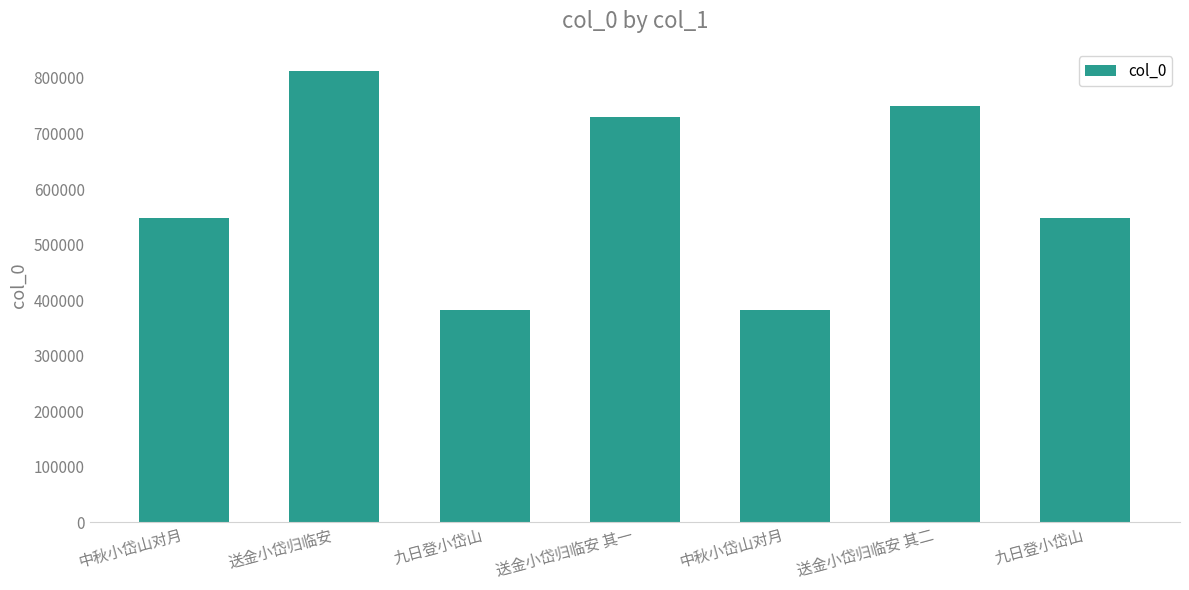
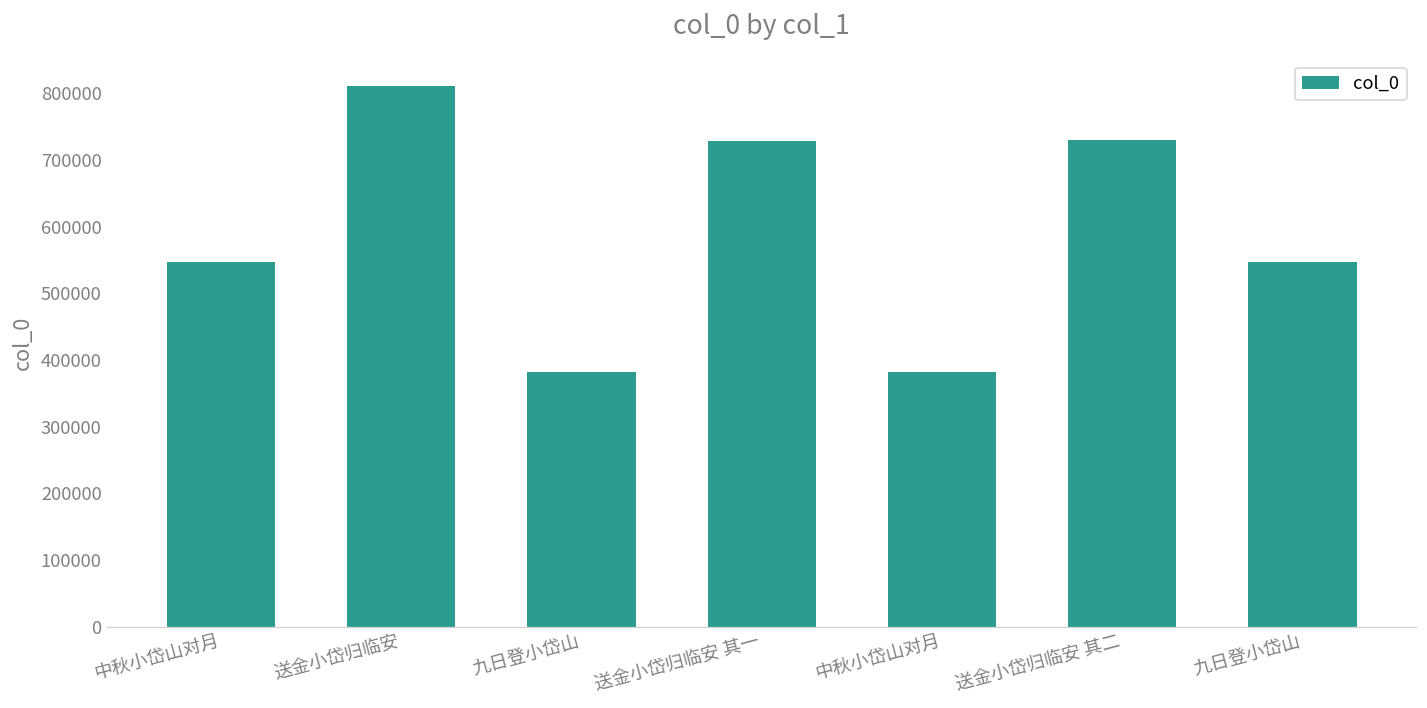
  {
    "送金小岱归临安": 810000,
    "送金小岱归临安 其一": 730000,
-   "送金小岱归临安 其二": 750000
+   "送金小岱归临安 其二": 730000
  }
